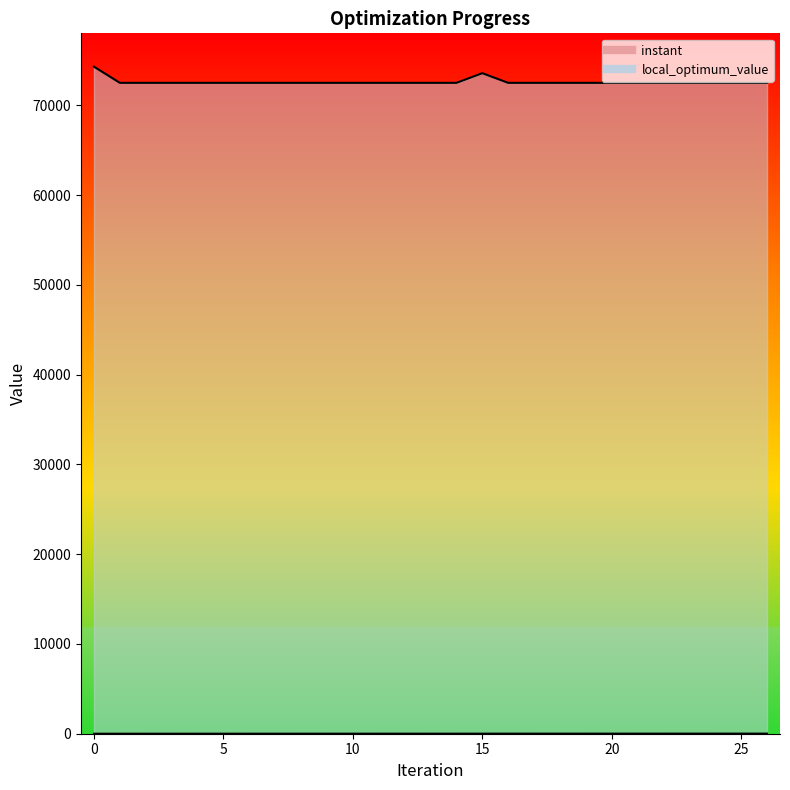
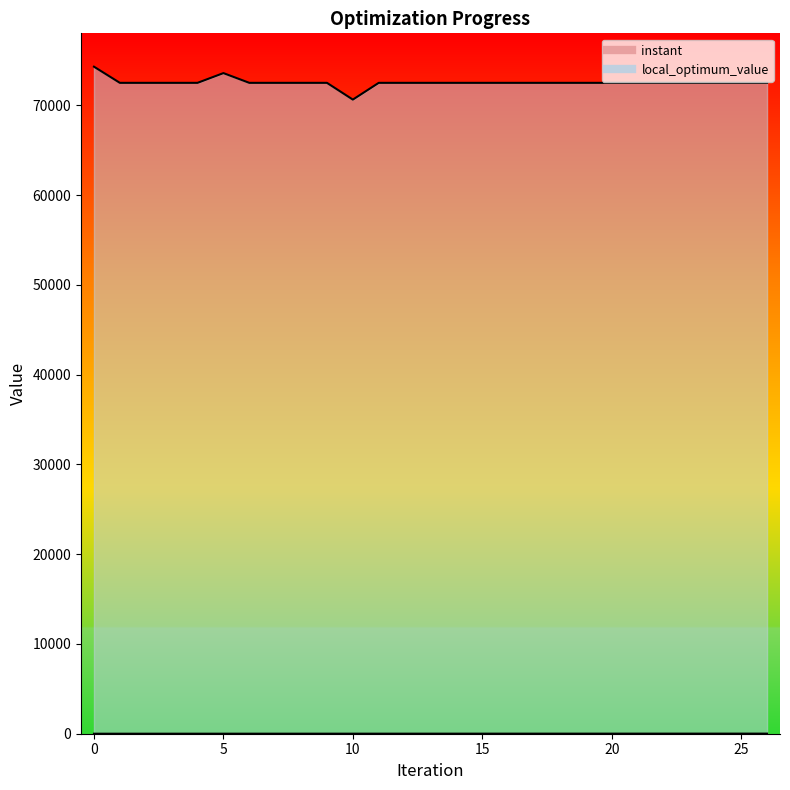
  {
    "instant": {
      "0": 0,
      "5": 0,
      "10": 0,
      "15": 0,
      "20": 0,
      "25": 0
    },
    "local_optimum_value": {
      "0": 74000,
-     "5": 73000,
-     "10": 73000,
-     "15": 74000,
+     "5": 74000,
+     "10": 71000,
+     "15": 73000,
      "20": 73000,
      "25": 73000
    }
  }
